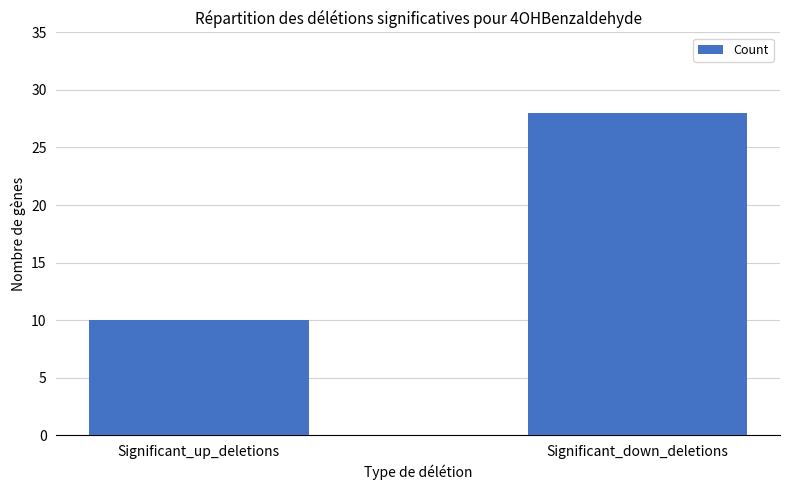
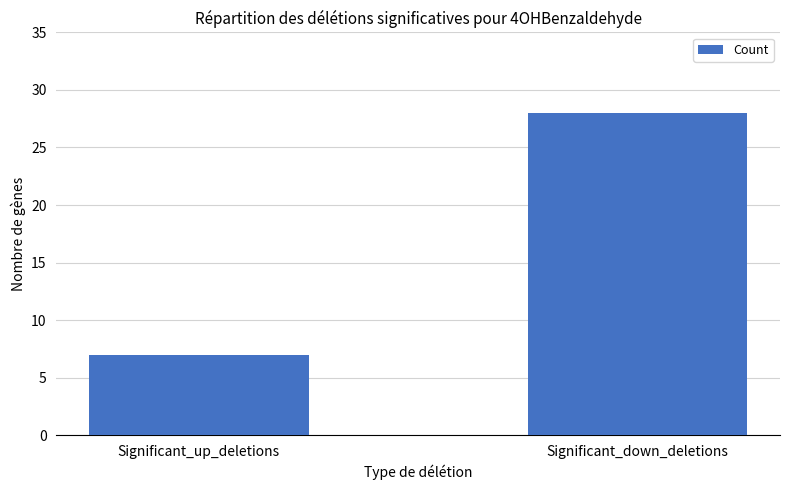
  {
-   "Significant_up_deletions": 10,
+   "Significant_up_deletions": 7,
    "Significant_down_deletions": 28
  }
